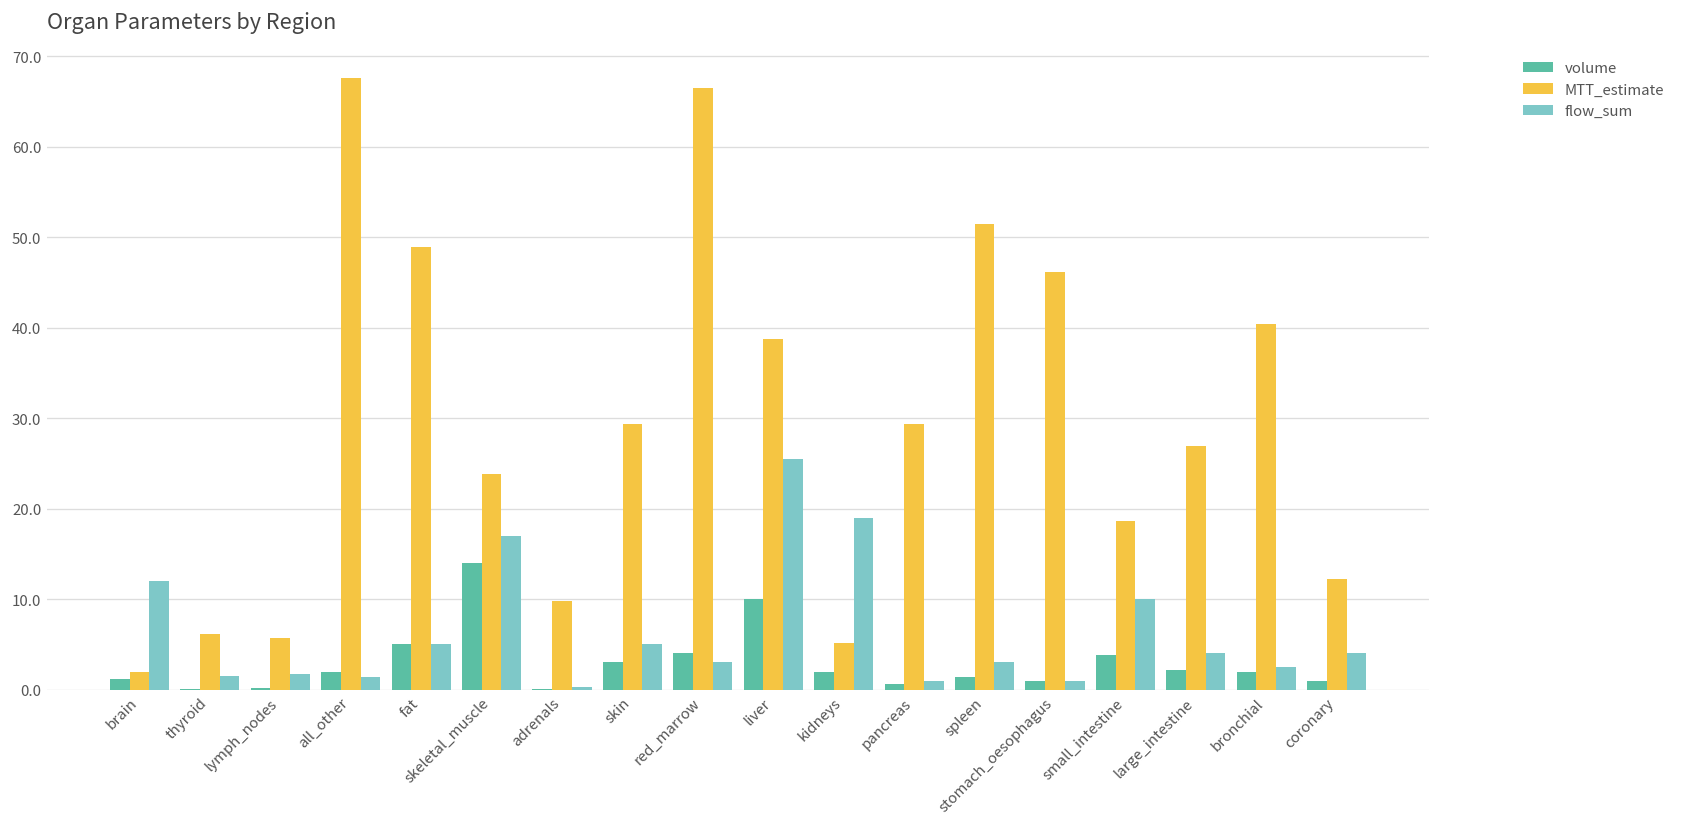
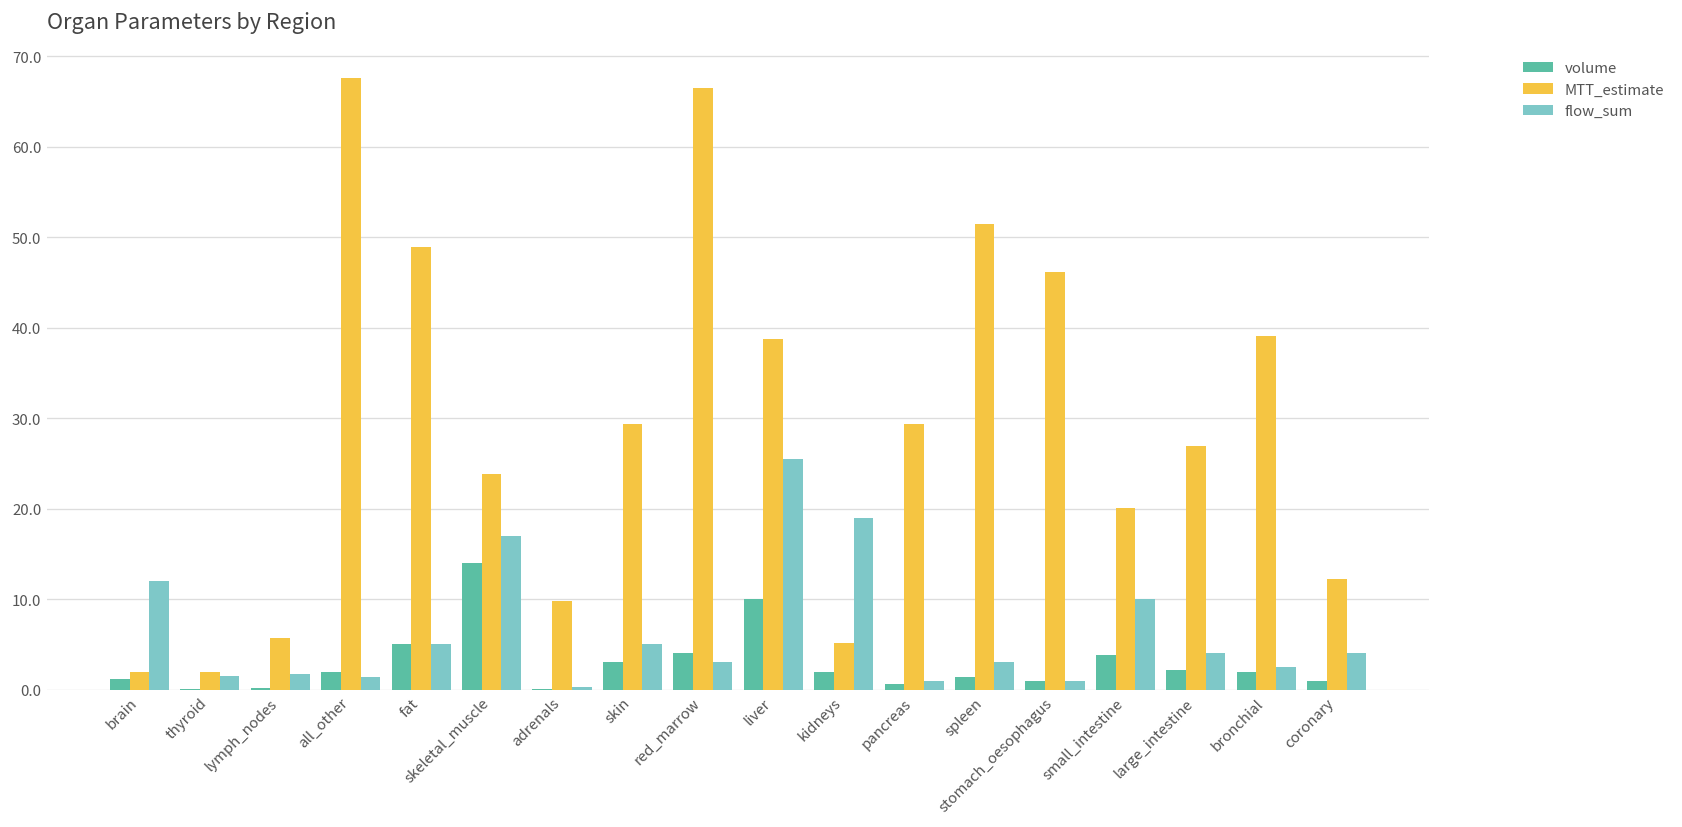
  {
    "MTT_estimate": {
      "brain": 2,
-     "thyroid": 6,
+     "thyroid": 2,
      "lymph_nodes": 6,
      "all_other": 68,
      "fat": 49,
      "skeletal_muscle": 24,
      "adrenals": 10,
      "skin": 29,
      "red_marrow": 66,
      "liver": 39,
      "kidneys": 5,
      "pancreas": 29,
      "spleen": 51,
      "stomach_oesophagus": 46,
-     "small_intestine": 19,
+     "small_intestine": 20,
      "large_intestine": 27,
-     "bronchial": 40,
+     "bronchial": 39,
      "coronary": 12
    }
  }
